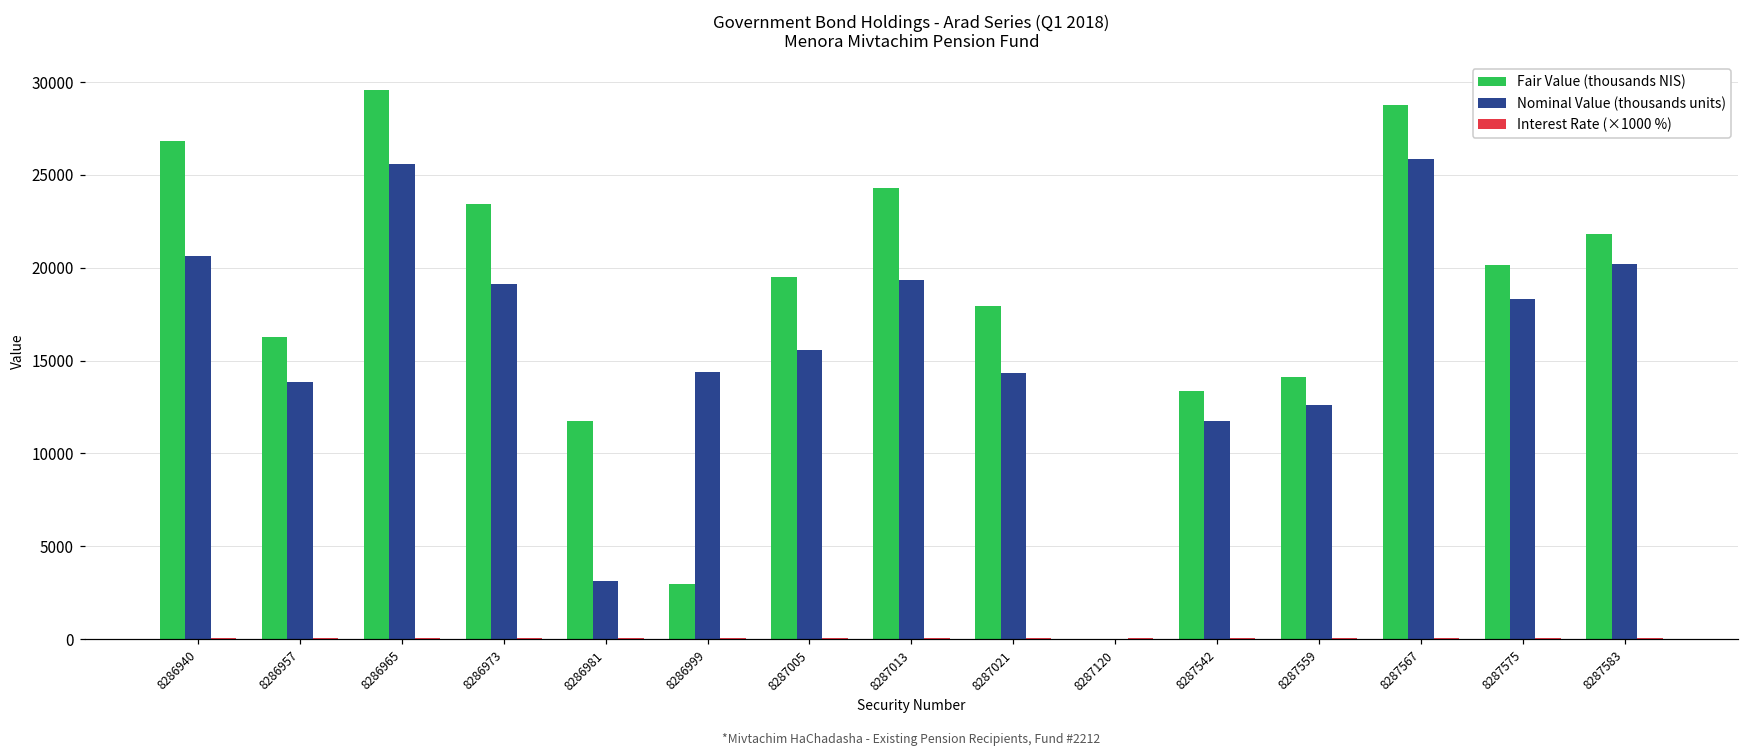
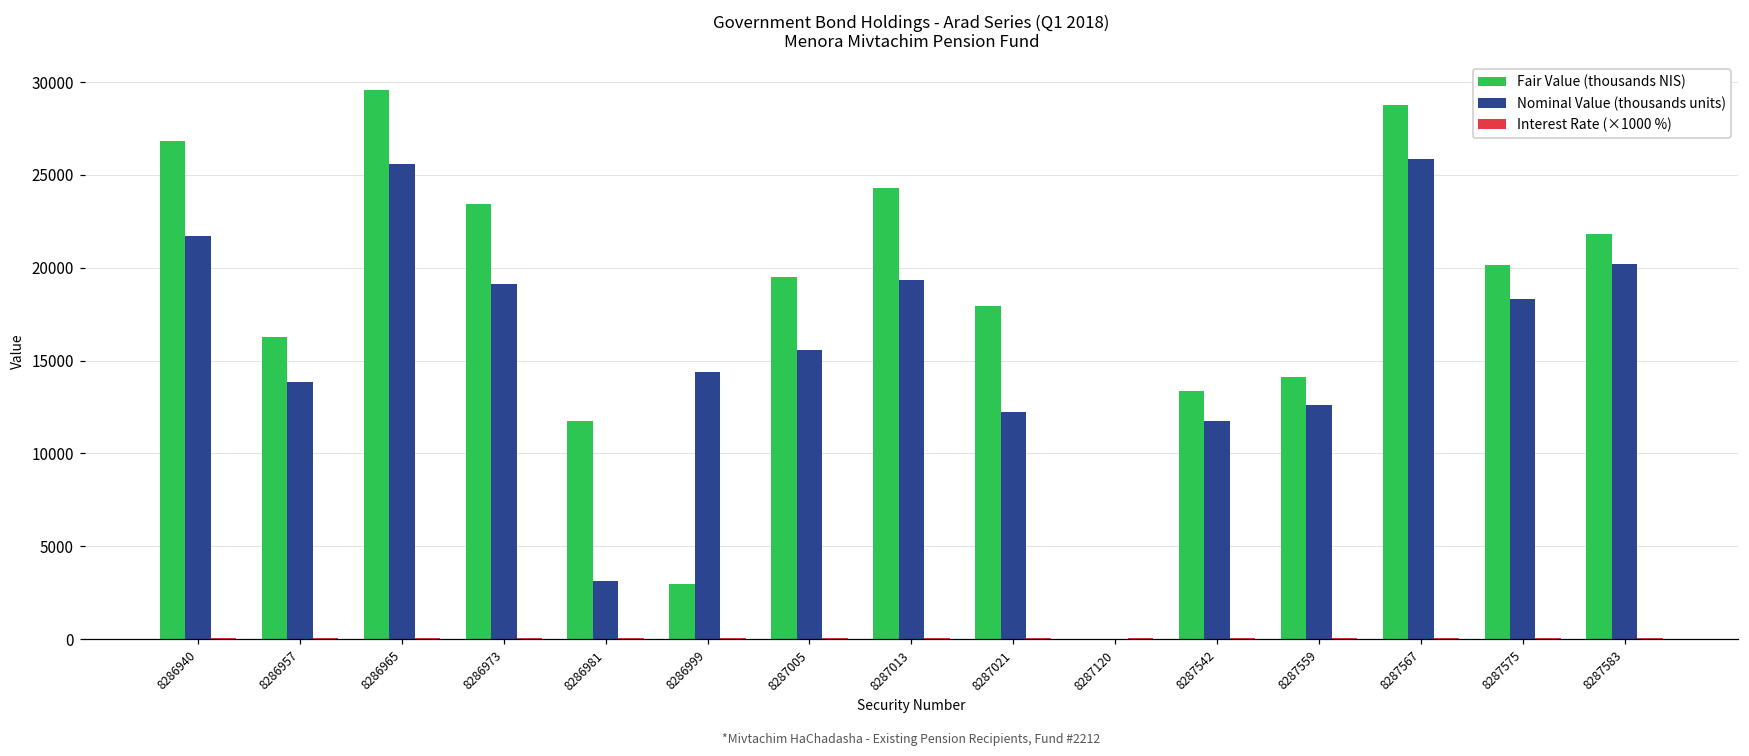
  {
    "Fair Value (thousands NIS)": {
      "8286940": 26800,
      "8286957": 16300,
      "8286965": 29600,
      "8286973": 23400,
      "8286981": 11800,
      "8286999": 3000,
      "8287005": 19500,
      "8287013": 24300,
      "8287021": 17900,
      "8287542": 13400,
      "8287559": 14100,
      "8287567": 28800,
      "8287575": 20100,
      "8287583": 21800
    },
    "Nominal Value (thousands units)": {
-     "8286940": 20600,
+     "8286940": 21700,
      "8286957": 13800,
      "8286965": 25600,
      "8286973": 19100,
      "8286981": 3100,
      "8286999": 14400,
      "8287005": 15600,
      "8287013": 19400,
-     "8287021": 14300,
+     "8287021": 12300,
      "8287542": 11800,
      "8287559": 12600,
      "8287567": 25900,
      "8287575": 18300,
      "8287583": 20200
    }
  }
